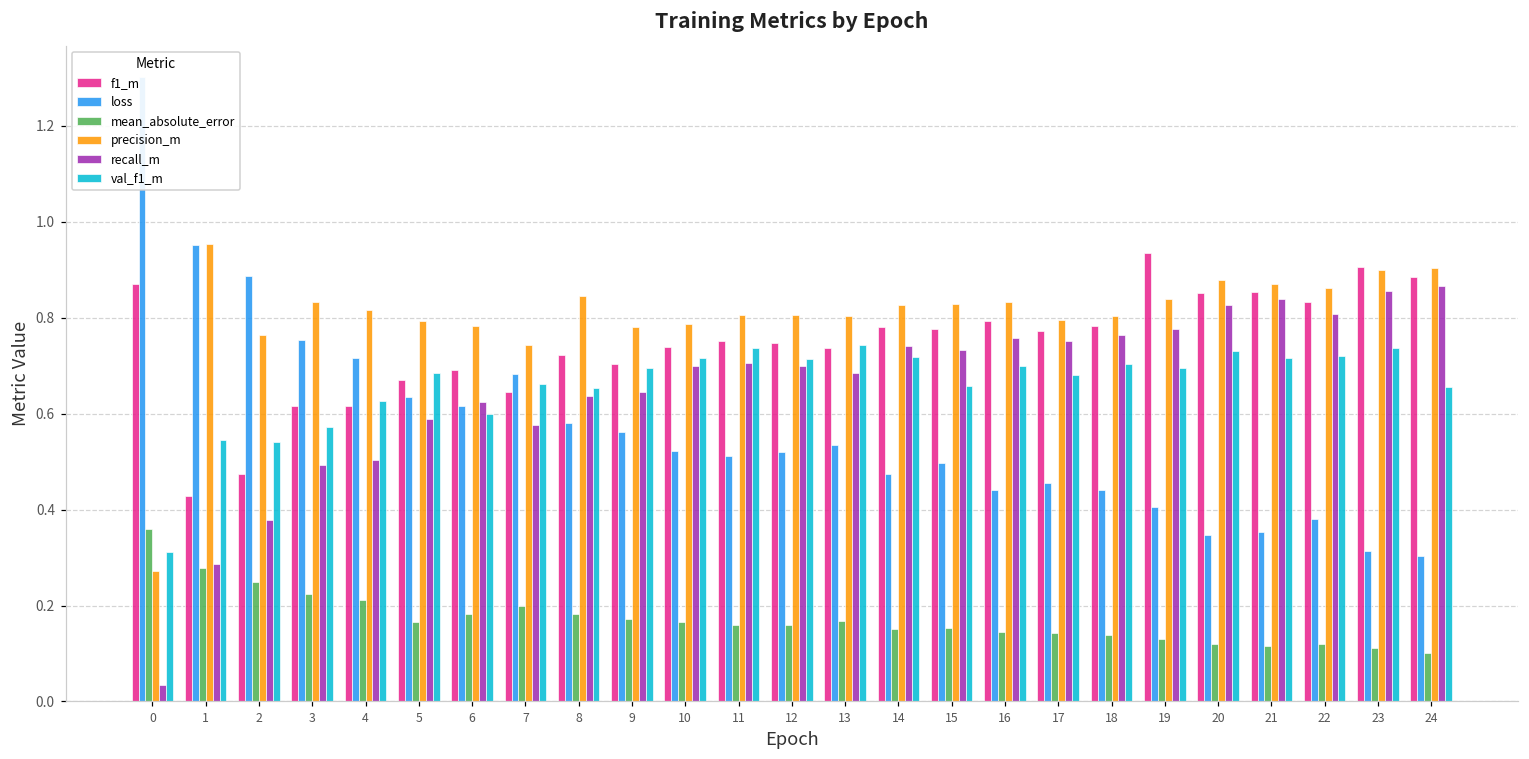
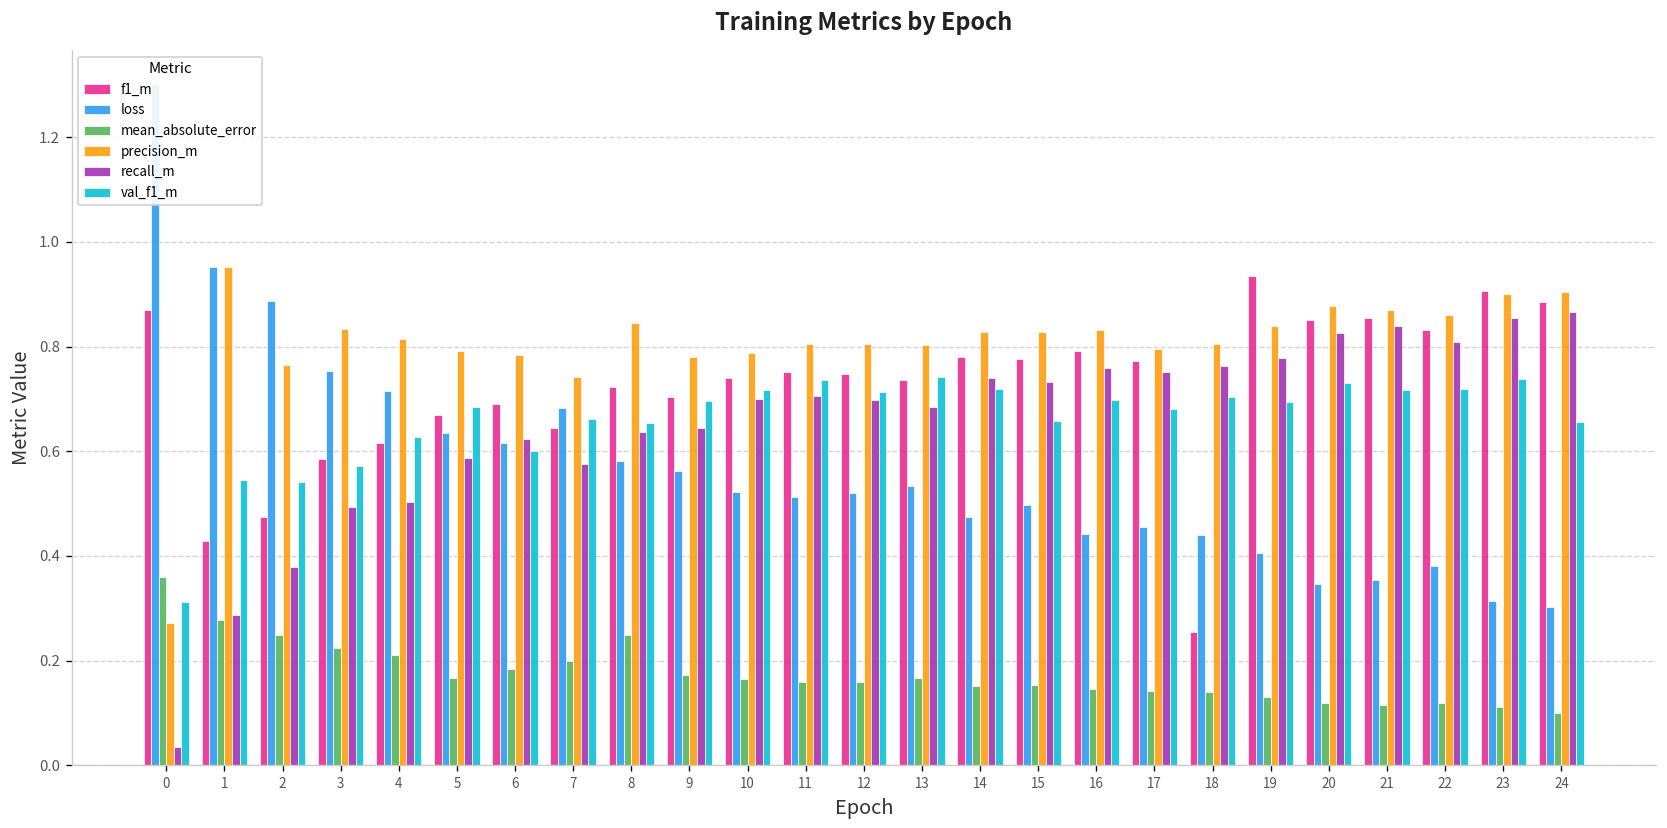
  {
    "f1_m": {
      "0": 0.87,
      "1": 0.43,
      "2": 0.47,
-     "3": 0.62,
+     "3": 0.59,
      "4": 0.62,
      "5": 0.67,
      "6": 0.69,
      "7": 0.65,
      "8": 0.72,
      "9": 0.70,
      "10": 0.74,
      "11": 0.75,
      "12": 0.75,
      "13": 0.74,
      "14": 0.78,
      "15": 0.78,
      "16": 0.79,
      "17": 0.77,
-     "18": 0.78,
+     "18": 0.25,
      "19": 0.93,
      "20": 0.85,
      "21": 0.85,
      "22": 0.83,
      "23": 0.91,
      "24": 0.88
    },
    "mean_absolute_error": {
      "0": 0.36,
      "1": 0.28,
      "2": 0.25,
      "3": 0.22,
      "4": 0.21,
      "5": 0.17,
      "6": 0.18,
      "7": 0.20,
-     "8": 0.18,
+     "8": 0.25,
      "9": 0.17,
      "10": 0.16,
      "11": 0.16,
      "12": 0.16,
      "13": 0.17,
      "14": 0.15,
      "15": 0.15,
      "16": 0.15,
      "17": 0.14,
      "18": 0.14,
      "19": 0.13,
      "20": 0.12,
      "21": 0.12,
      "22": 0.12,
      "23": 0.11,
      "24": 0.10
    },
    "precision_m": {
      "0": 0.27,
      "1": 0.95,
      "2": 0.76,
      "3": 0.83,
      "4": 0.82,
      "5": 0.79,
      "6": 0.78,
      "7": 0.74,
      "8": 0.85,
      "9": 0.78,
      "10": 0.79,
      "11": 0.80,
      "12": 0.81,
      "13": 0.80,
      "14": 0.83,
      "15": 0.83,
      "16": 0.83,
      "17": 0.80,
      "18": 0.80,
      "19": 0.84,
      "20": 0.88,
      "21": 0.87,
      "22": 0.86,
      "23": 0.90,
      "24": 0.90
    },
    "recall_m": {
      "0": 0.03,
      "1": 0.29,
      "2": 0.38,
      "3": 0.49,
      "4": 0.50,
      "5": 0.59,
      "6": 0.62,
      "7": 0.58,
      "8": 0.64,
      "9": 0.64,
      "10": 0.70,
      "11": 0.71,
      "12": 0.70,
      "13": 0.68,
      "14": 0.74,
      "15": 0.73,
      "16": 0.76,
      "17": 0.75,
      "18": 0.76,
      "19": 0.78,
      "20": 0.83,
      "21": 0.84,
      "22": 0.81,
      "23": 0.85,
      "24": 0.87
    }
  }
